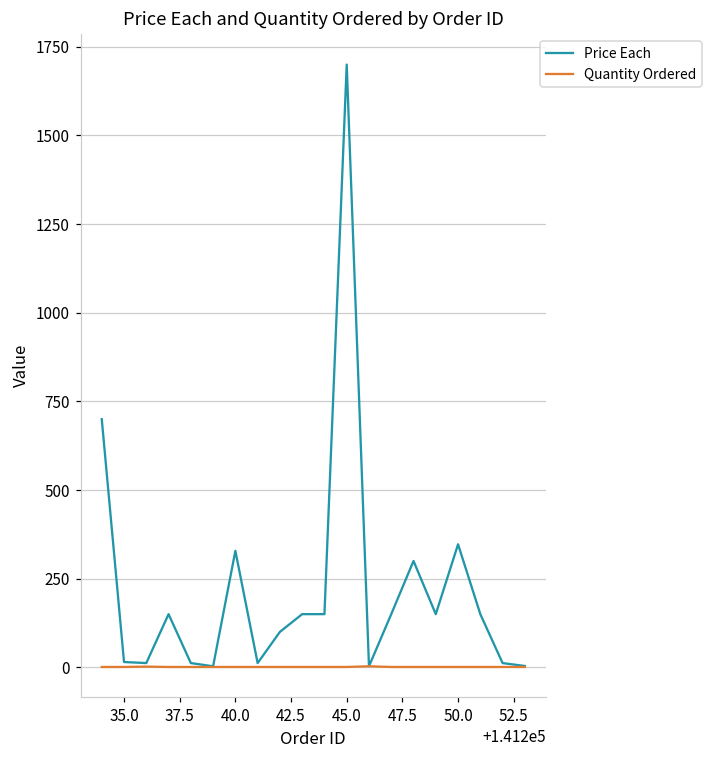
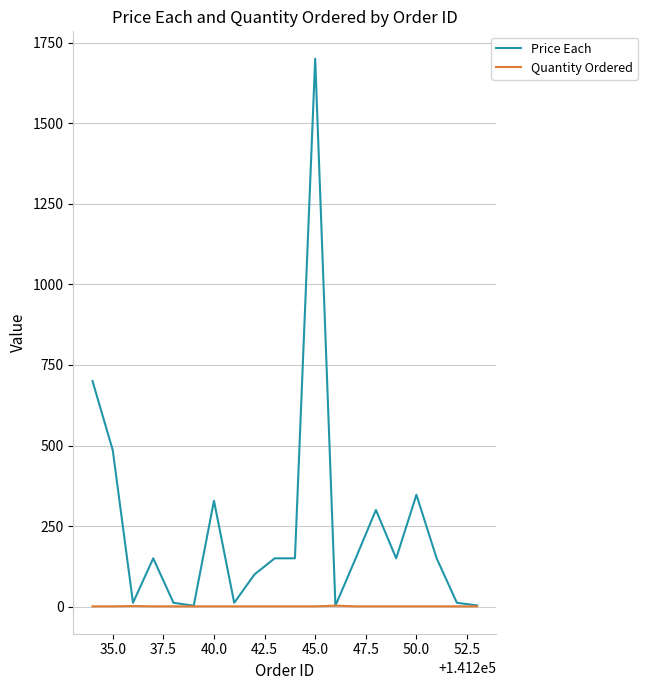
  {
    "Price Each": {
-     "35.0": 10,
+     "35.0": 490,
      "40.0": 330,
      "45.0": 1700,
      "50.0": 350
    },
    "Quantity Ordered": {
      "35.0": 0,
      "40.0": 0,
      "45.0": 0,
      "50.0": 0
    }
  }
